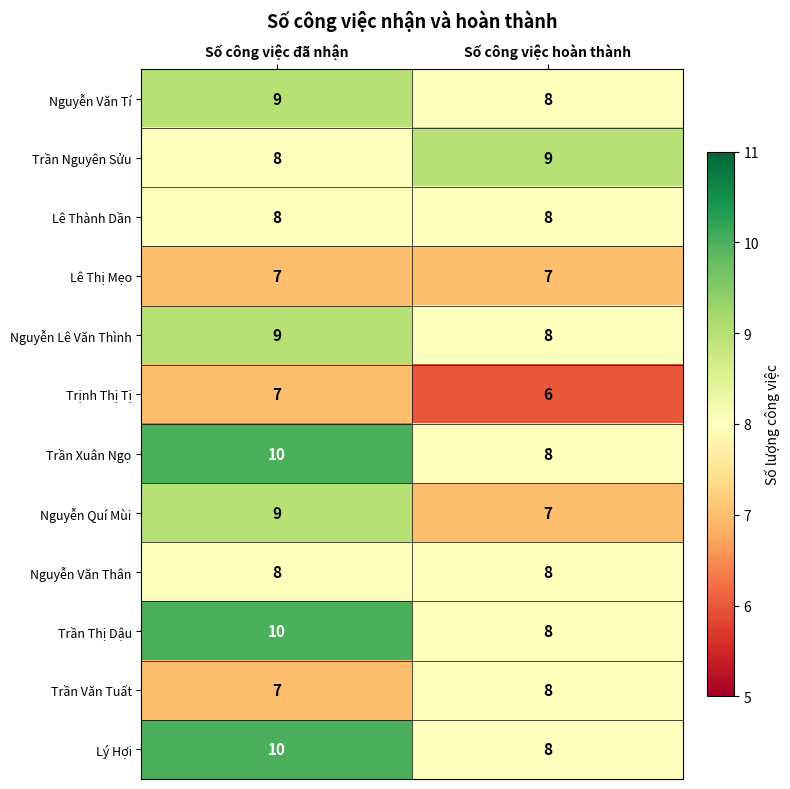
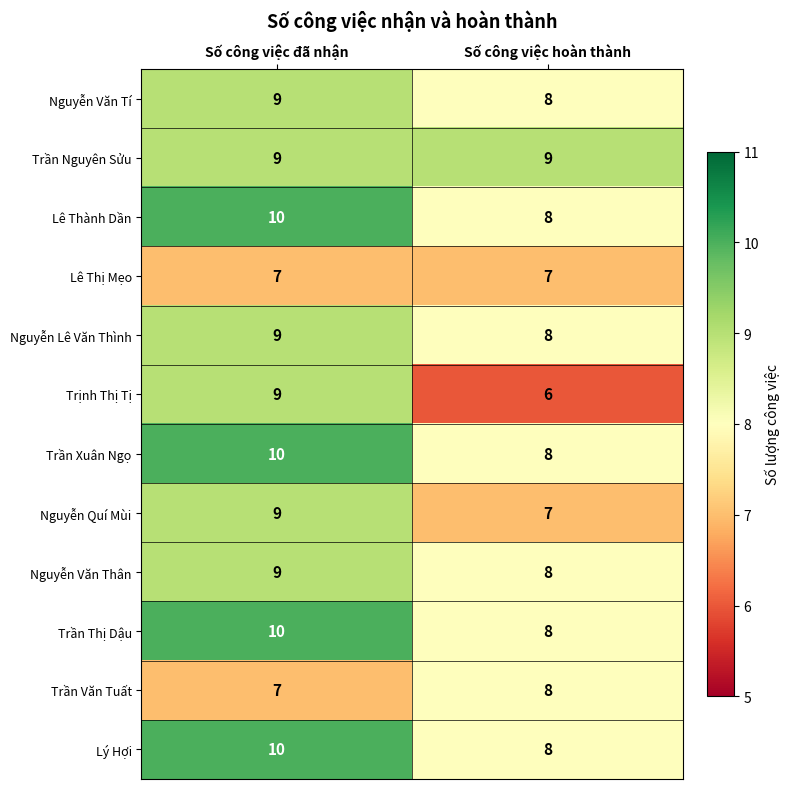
  {
    "Nguyễn Văn Tí": {
      "Số công việc đã nhận": 9,
      "Số công việc hoàn thành": 8
    },
    "Trần Nguyên Sửu": {
-     "Số công việc đã nhận": 8,
+     "Số công việc đã nhận": 9,
      "Số công việc hoàn thành": 9
    },
    "Lê Thành Dần": {
-     "Số công việc đã nhận": 8,
+     "Số công việc đã nhận": 10,
      "Số công việc hoàn thành": 8
    },
    "Lê Thị Mẹo": {
      "Số công việc đã nhận": 7,
      "Số công việc hoàn thành": 7
    },
    "Nguyễn Lê Văn Thình": {
      "Số công việc đã nhận": 9,
      "Số công việc hoàn thành": 8
    },
    "Trịnh Thị Tị": {
-     "Số công việc đã nhận": 7,
+     "Số công việc đã nhận": 9,
      "Số công việc hoàn thành": 6
    },
    "Trần Xuân Ngọ": {
      "Số công việc đã nhận": 10,
      "Số công việc hoàn thành": 8
    },
    "Nguyễn Quí Mùi": {
      "Số công việc đã nhận": 9,
      "Số công việc hoàn thành": 7
    },
    "Nguyễn Văn Thân": {
-     "Số công việc đã nhận": 8,
+     "Số công việc đã nhận": 9,
      "Số công việc hoàn thành": 8
    },
    "Trần Thị Dậu": {
      "Số công việc đã nhận": 10,
      "Số công việc hoàn thành": 8
    },
    "Trần Văn Tuất": {
      "Số công việc đã nhận": 7,
      "Số công việc hoàn thành": 8
    },
    "Lý Hợi": {
      "Số công việc đã nhận": 10,
      "Số công việc hoàn thành": 8
    }
  }
